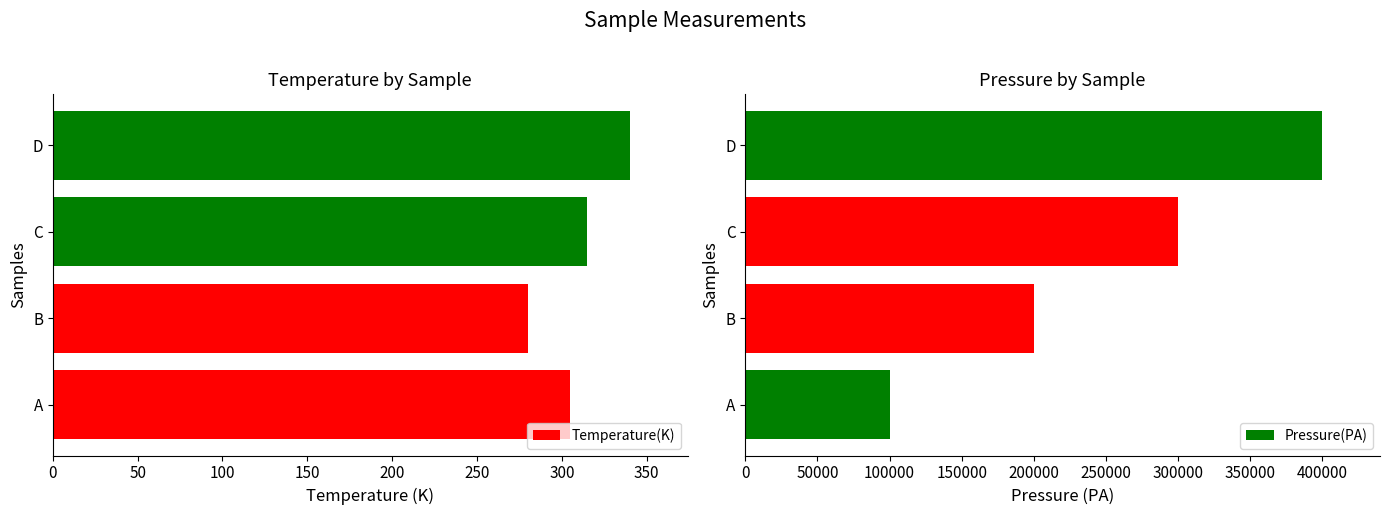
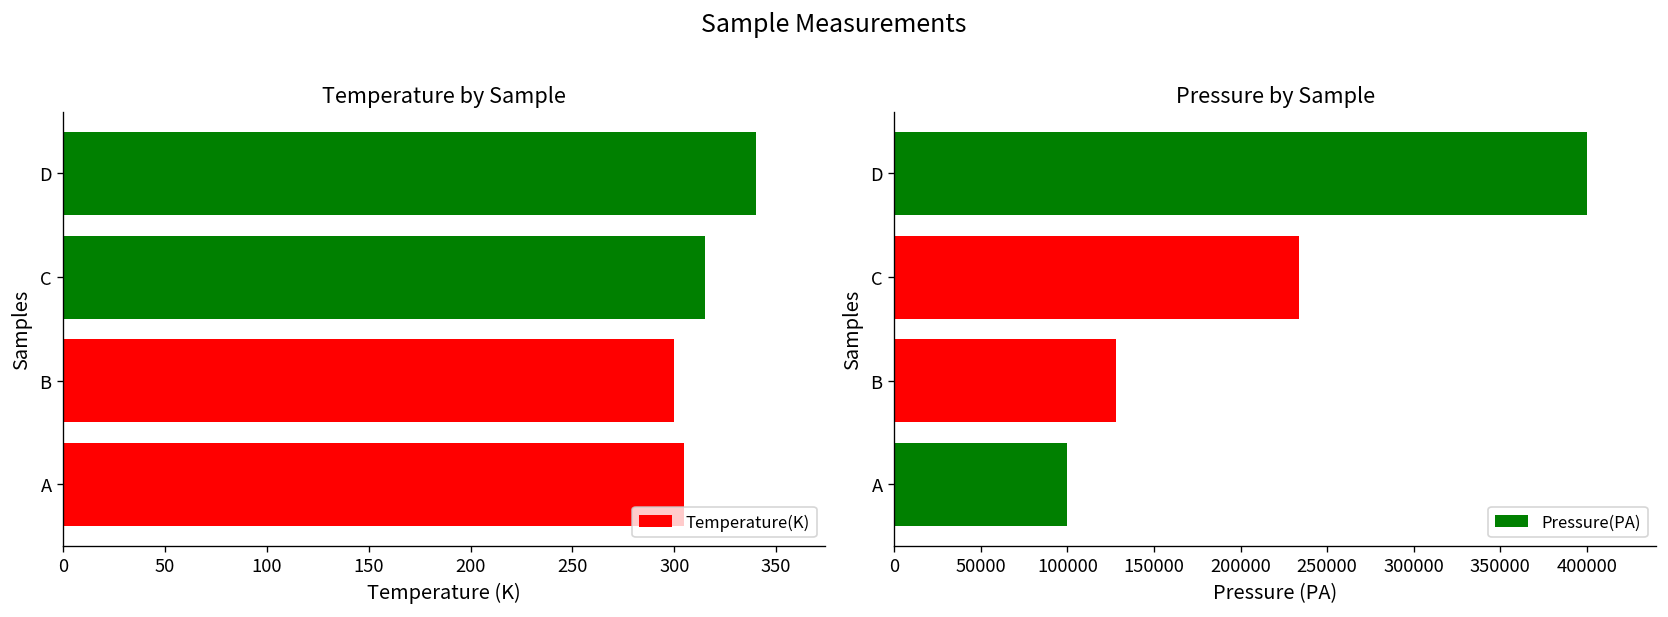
  {
    "Temperature by Sample": {
      "D": 340,
      "C": 315,
-     "B": 280,
+     "B": 300,
      "A": 305
    },
    "Pressure by Sample": {
      "D": 400000,
-     "C": 300000,
-     "B": 200000,
+     "C": 234000,
+     "B": 128000,
      "A": 100000
    }
  }
